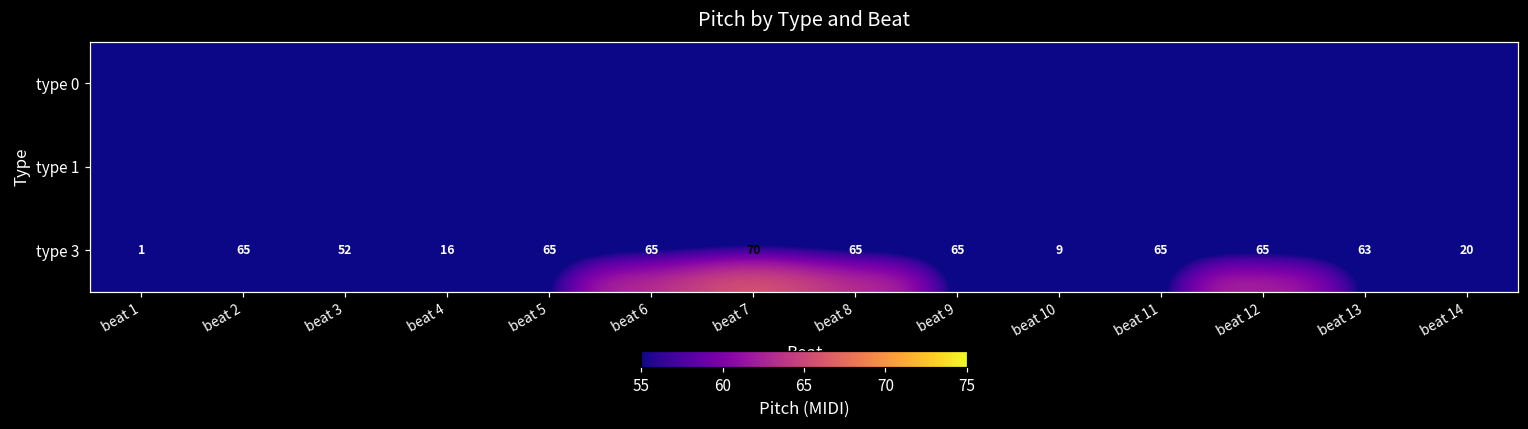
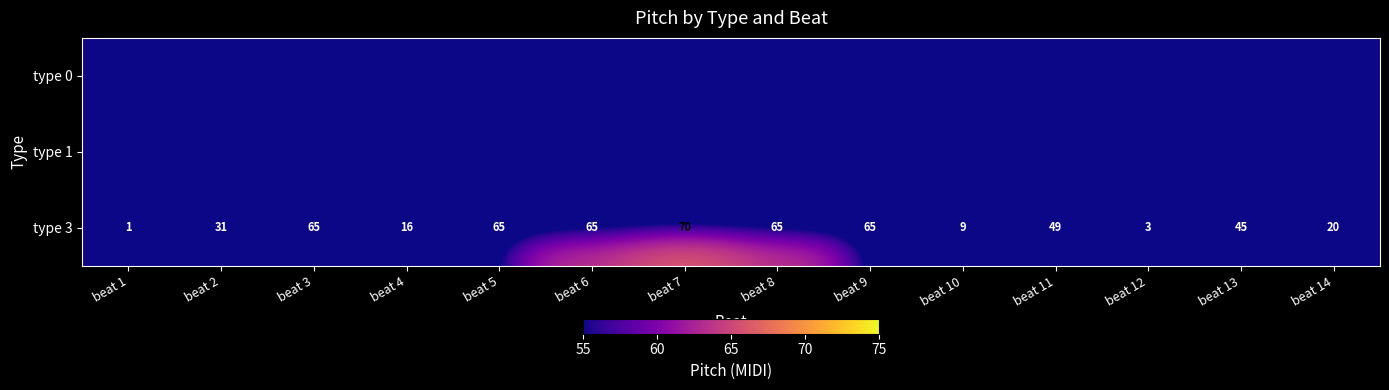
  {
    "type 3": {
      "beat 1": 1,
-     "beat 2": 65,
-     "beat 3": 52,
+     "beat 2": 31,
+     "beat 3": 65,
      "beat 4": 16,
      "beat 5": 65,
      "beat 6": 65,
      "beat 7": 70,
      "beat 8": 65,
      "beat 9": 65,
      "beat 10": 9,
-     "beat 11": 65,
-     "beat 12": 65,
-     "beat 13": 63,
+     "beat 11": 49,
+     "beat 12": 3,
+     "beat 13": 45,
      "beat 14": 20
    }
  }
